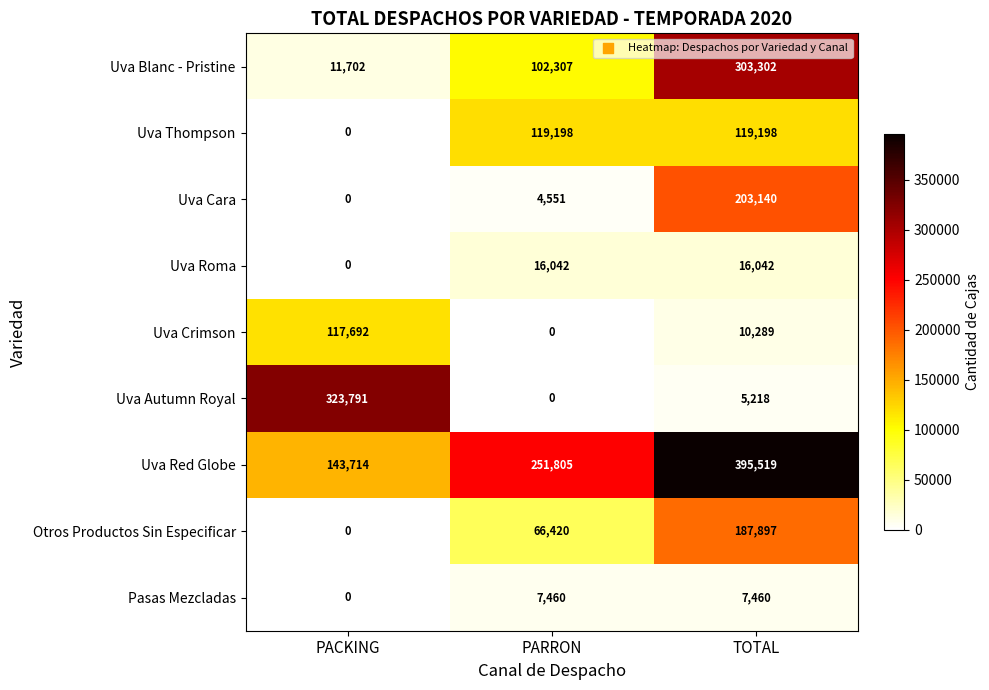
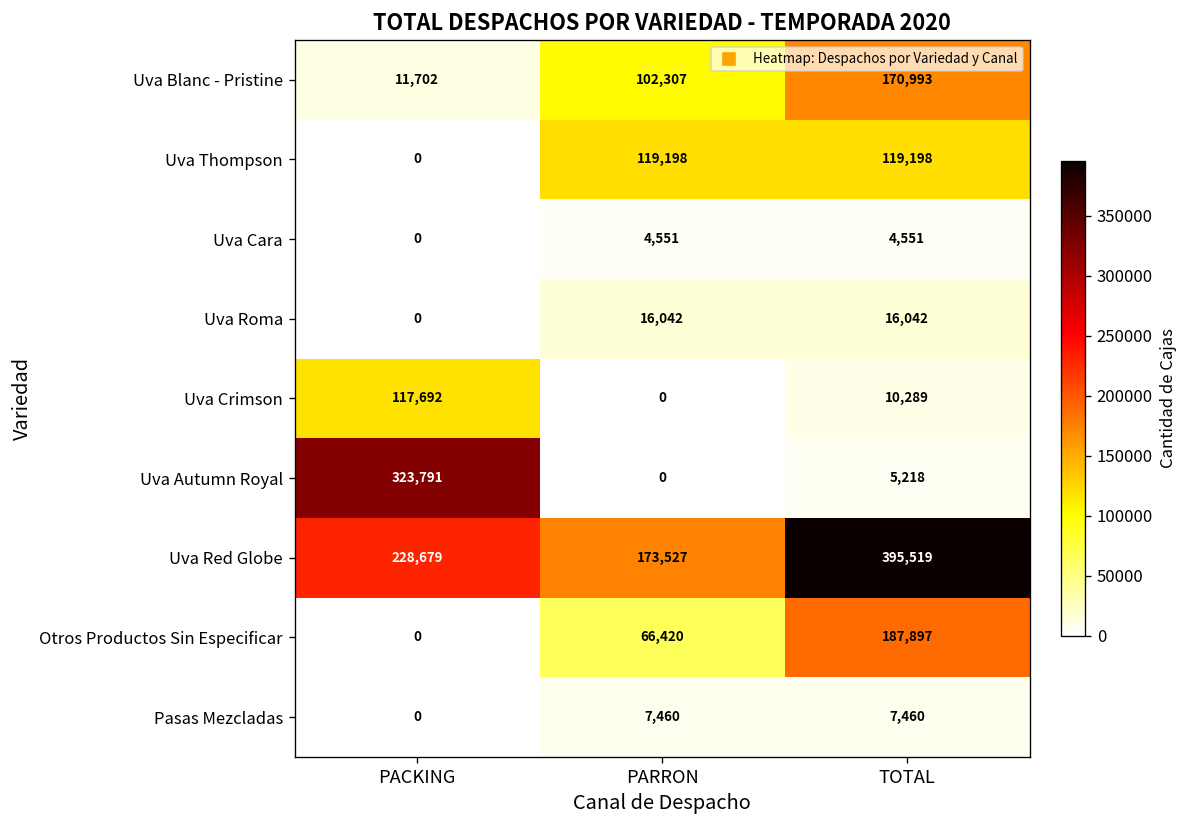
  {
    "Uva Blanc - Pristine": {
      "PACKING": "11,702",
      "PARRON": "102,307",
-     "TOTAL": "303,302"
+     "TOTAL": "170,993"
    },
    "Uva Thompson": {
      "PACKING": "0",
      "PARRON": "119,198",
      "TOTAL": "119,198"
    },
    "Uva Cara": {
      "PACKING": "0",
      "PARRON": "4,551",
-     "TOTAL": "203,140"
+     "TOTAL": "4,551"
    },
    "Uva Roma": {
      "PACKING": "0",
      "PARRON": "16,042",
      "TOTAL": "16,042"
    },
    "Uva Crimson": {
      "PACKING": "117,692",
      "PARRON": "0",
      "TOTAL": "10,289"
    },
    "Uva Autumn Royal": {
      "PACKING": "323,791",
      "PARRON": "0",
      "TOTAL": "5,218"
    },
    "Uva Red Globe": {
-     "PACKING": "143,714",
-     "PARRON": "251,805",
+     "PACKING": "228,679",
+     "PARRON": "173,527",
      "TOTAL": "395,519"
    },
    "Otros Productos Sin Especificar": {
      "PACKING": "0",
      "PARRON": "66,420",
      "TOTAL": "187,897"
    },
    "Pasas Mezcladas": {
      "PACKING": "0",
      "PARRON": "7,460",
      "TOTAL": "7,460"
    }
  }
